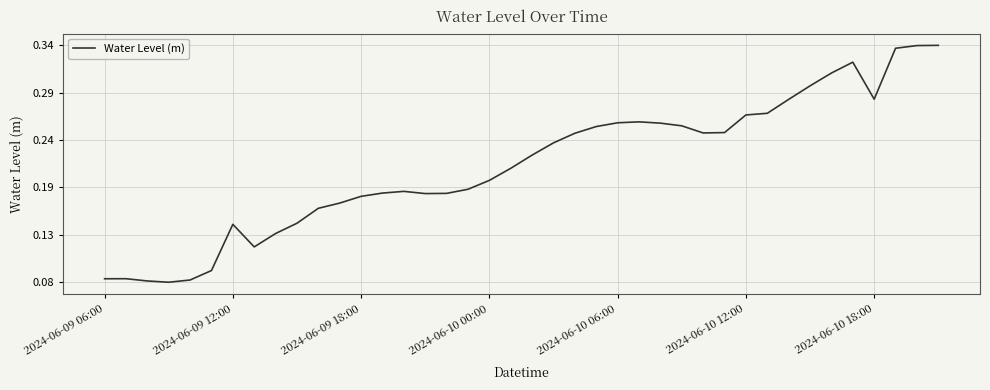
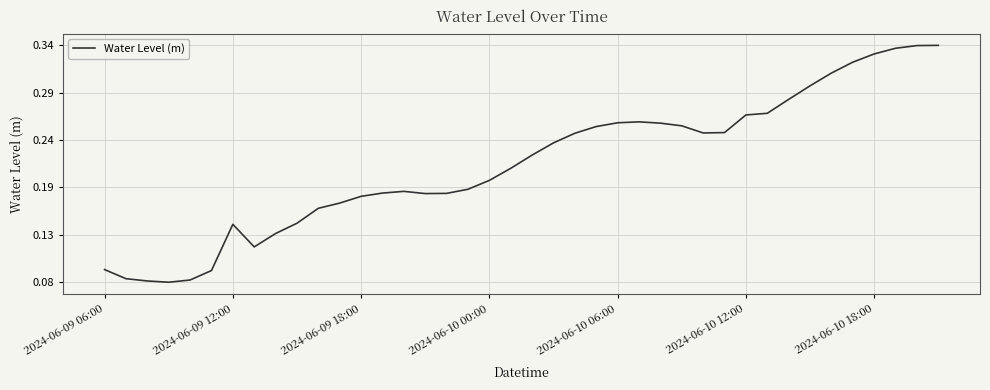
  {
-   "2024-06-09 06:00": 0.08,
+   "2024-06-09 06:00": 0.09,
    "2024-06-09 12:00": 0.14,
    "2024-06-09 18:00": 0.18,
    "2024-06-10 00:00": 0.19,
    "2024-06-10 06:00": 0.26,
    "2024-06-10 12:00": 0.27,
-   "2024-06-10 18:00": 0.28
+   "2024-06-10 18:00": 0.34
  }
